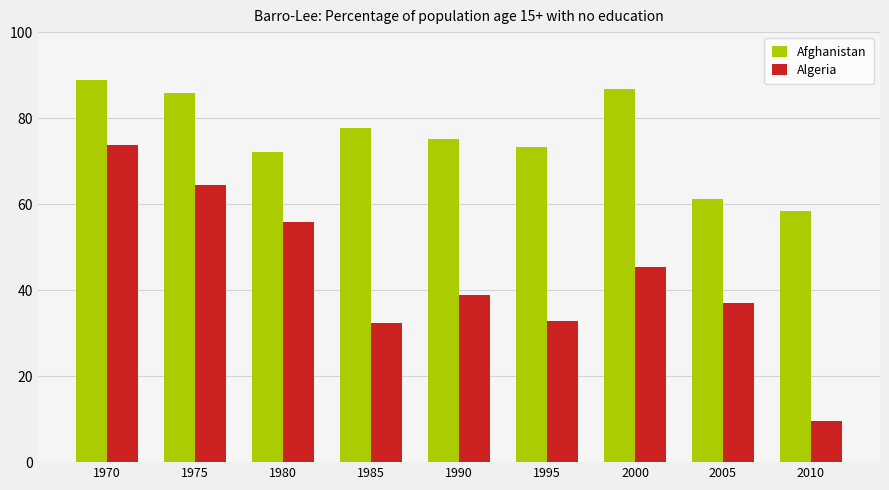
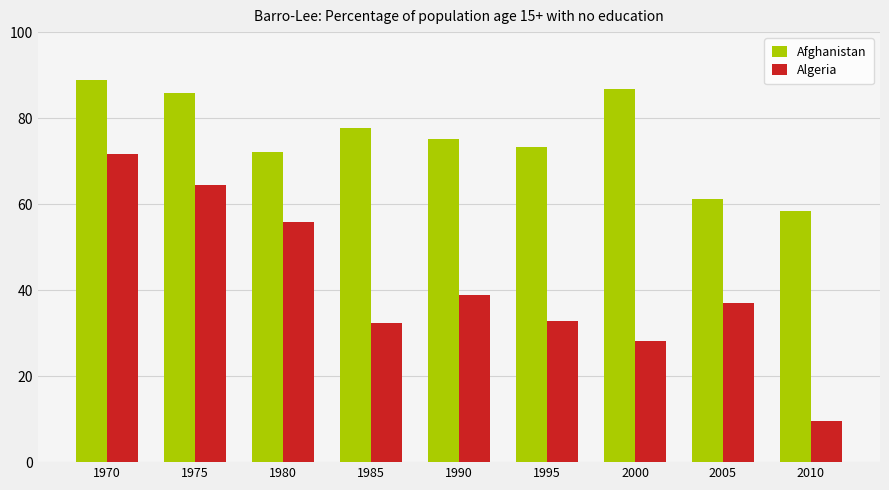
  {
    "Afghanistan": {
      "1970": 89,
      "1975": 86,
      "1980": 72,
      "1985": 78,
      "1990": 75,
      "1995": 73,
      "2000": 87,
      "2005": 61,
      "2010": 58
    },
    "Algeria": {
-     "1970": 74,
+     "1970": 72,
      "1975": 64,
      "1980": 56,
      "1985": 32,
      "1990": 39,
      "1995": 33,
-     "2000": 45,
+     "2000": 28,
      "2005": 37,
      "2010": 10
    }
  }
